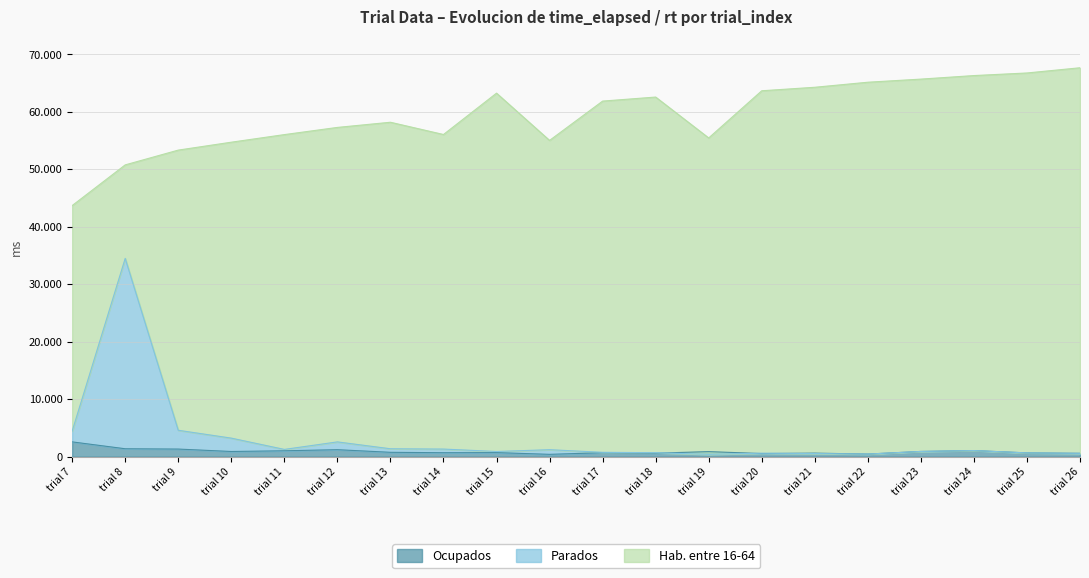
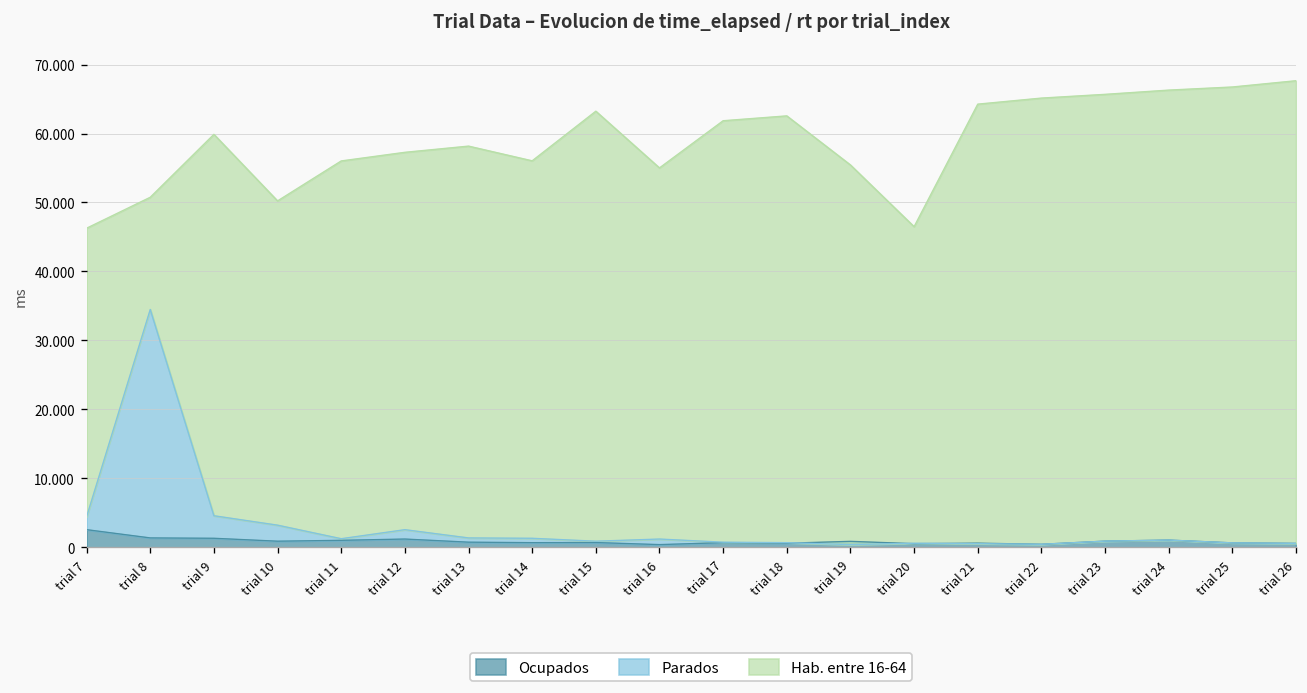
  {
    "Hab. entre 16-64": {
-     "trial 7": 44,
+     "trial 7": 46,
      "trial 8": 51,
-     "trial 9": 53,
-     "trial 10": 55,
+     "trial 9": 60,
+     "trial 10": 50,
      "trial 11": 56,
      "trial 12": 57,
      "trial 13": 58,
      "trial 14": 56,
      "trial 15": 63,
      "trial 16": 55,
      "trial 17": 62,
      "trial 18": 63,
      "trial 19": 55,
-     "trial 20": 64,
+     "trial 20": 46,
      "trial 21": 64,
      "trial 22": 65,
      "trial 23": 66,
      "trial 24": 66,
      "trial 25": 67,
      "trial 26": 68
    }
  }
